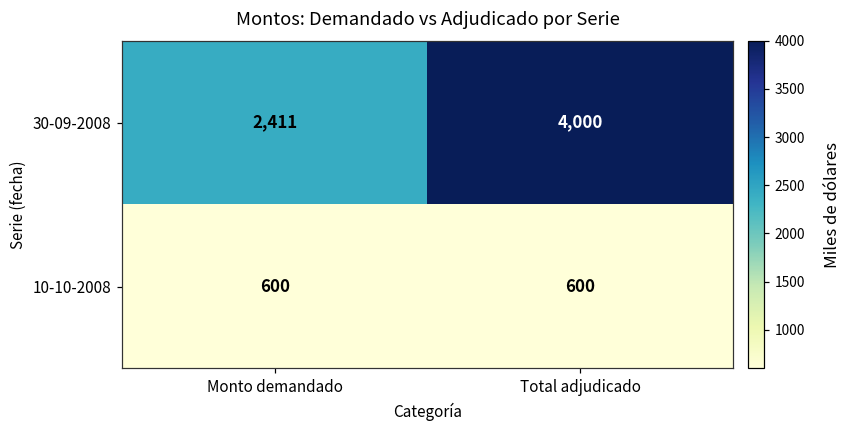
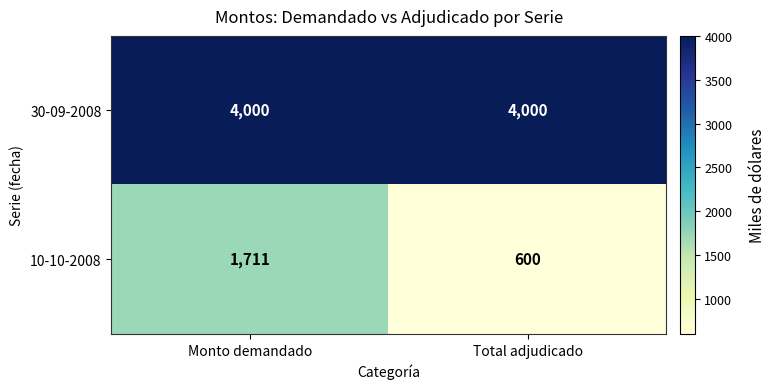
  {
    "30-09-2008": {
-     "Monto demandado": "2,411",
+     "Monto demandado": "4,000",
      "Total adjudicado": "4,000"
    },
    "10-10-2008": {
-     "Monto demandado": "600",
+     "Monto demandado": "1,711",
      "Total adjudicado": "600"
    }
  }
